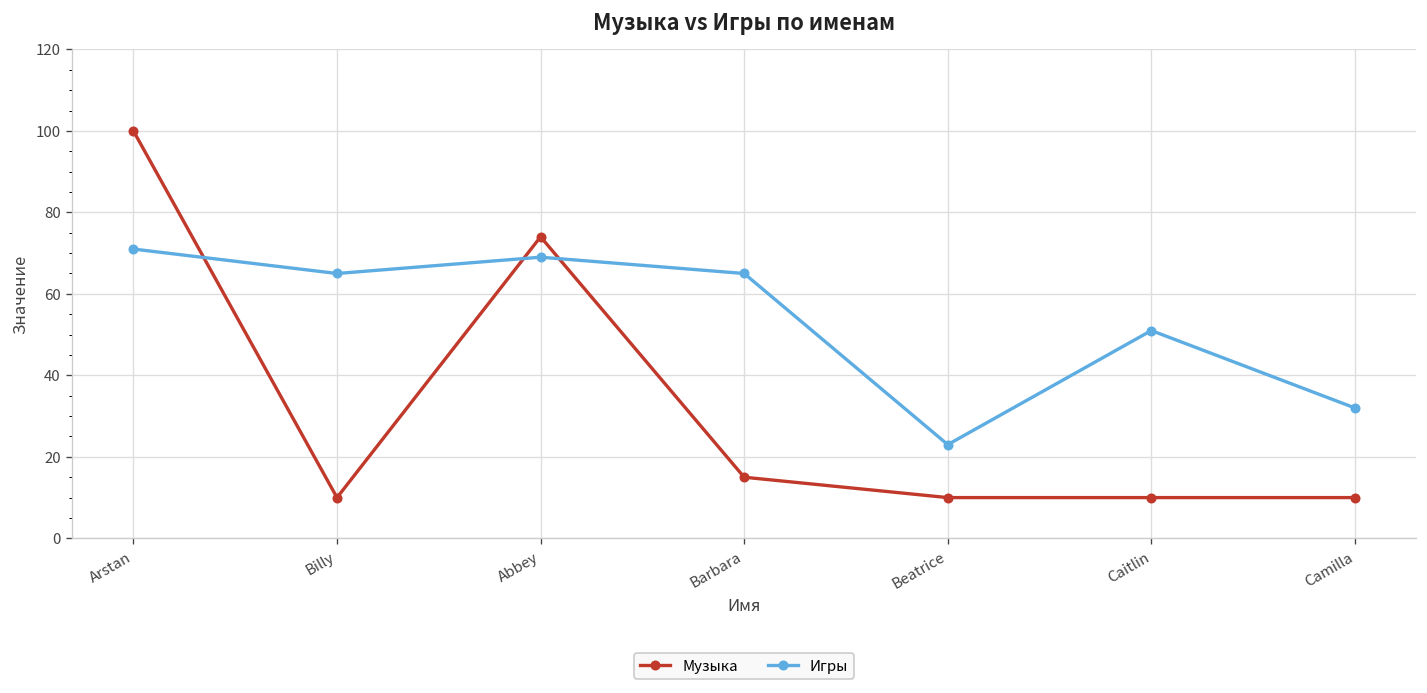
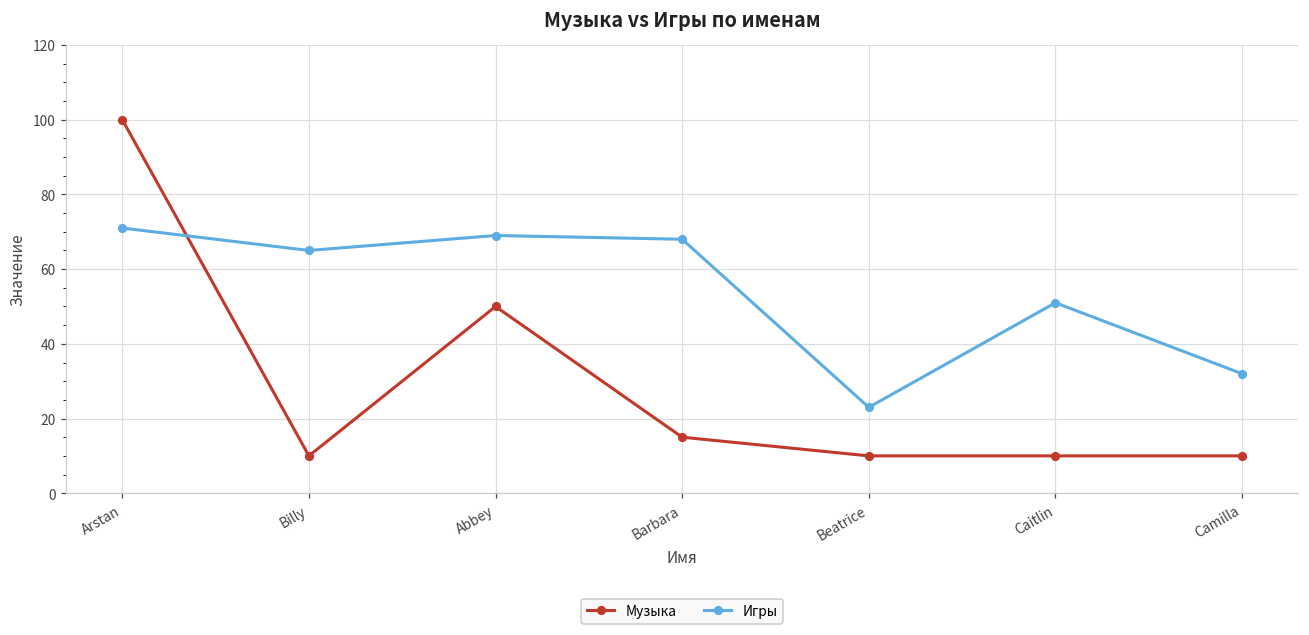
  {
    "Музыка": {
      "Arstan": 100,
      "Billy": 10,
-     "Abbey": 74,
+     "Abbey": 50,
      "Barbara": 15,
      "Beatrice": 10,
      "Caitlin": 10,
      "Camilla": 10
    },
    "Игры": {
      "Arstan": 71,
      "Billy": 65,
      "Abbey": 69,
-     "Barbara": 65,
+     "Barbara": 68,
      "Beatrice": 23,
      "Caitlin": 51,
      "Camilla": 32
    }
  }
